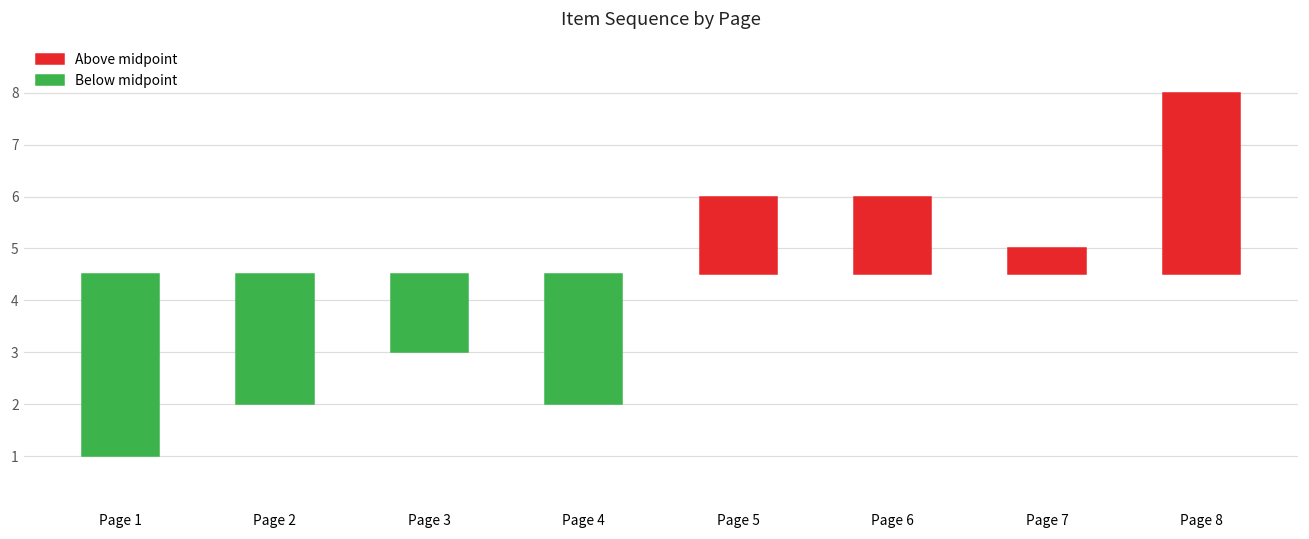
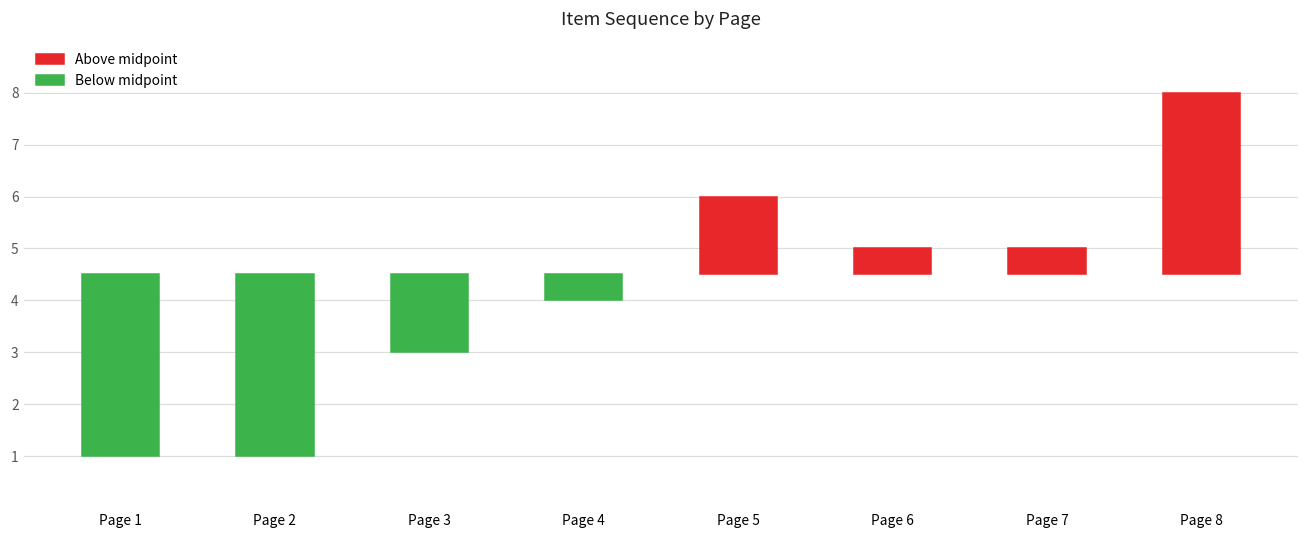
  {
    "Page 1": 1,
-   "Page 2": 2,
+   "Page 2": 1,
    "Page 3": 3,
-   "Page 4": 2,
+   "Page 4": 4,
    "Page 5": 6,
-   "Page 6": 6,
+   "Page 6": 5,
    "Page 7": 5,
    "Page 8": 8
  }
